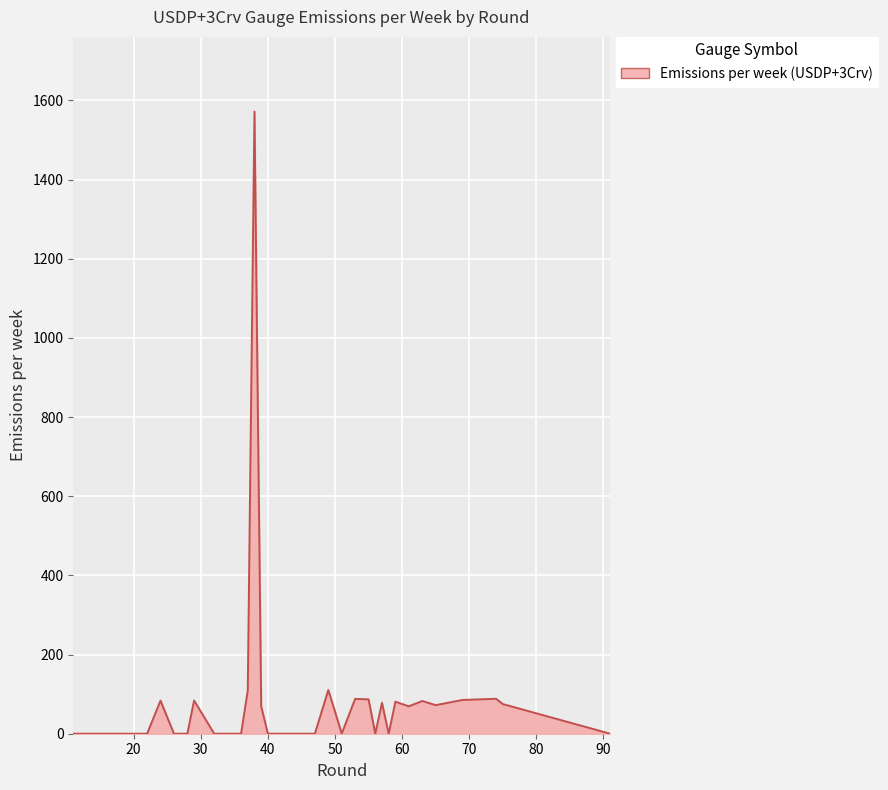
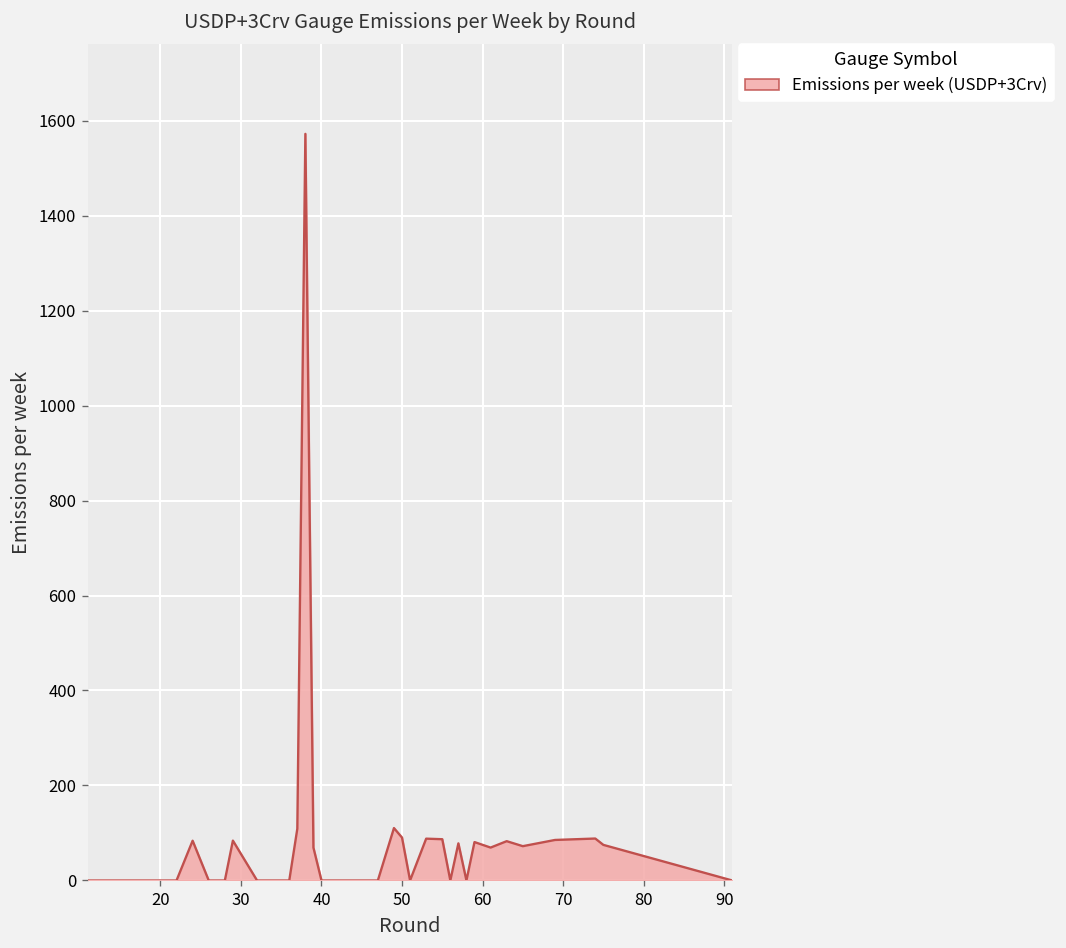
  {
    "20": 0,
    "40": 0,
-   "50": 60
+   "50": 90
  }
